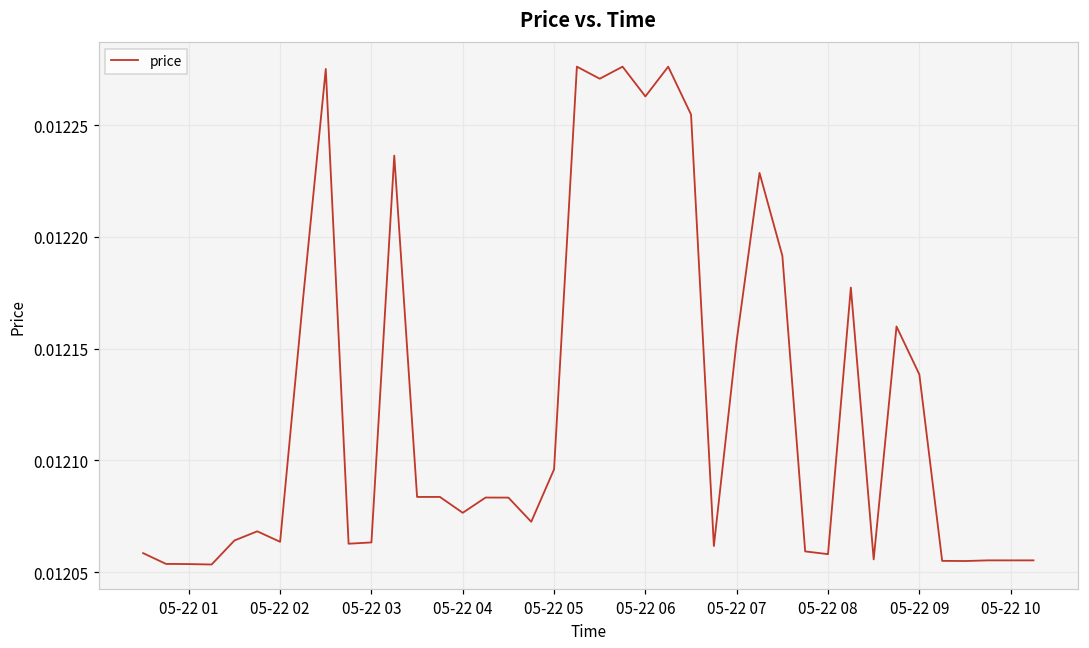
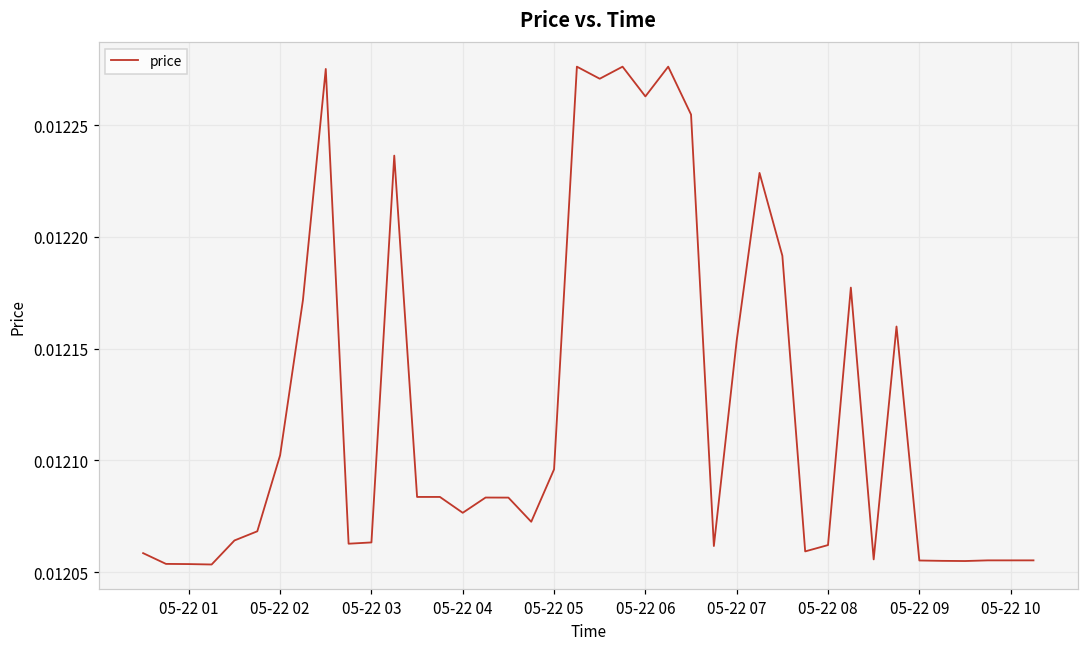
  {
    "05-22 01": 0.012054,
-   "05-22 02": 0.012064,
+   "05-22 02": 0.012102,
    "05-22 03": 0.012063,
    "05-22 04": 0.012077,
    "05-22 05": 0.012096,
    "05-22 06": 0.012263,
    "05-22 07": 0.012154,
-   "05-22 08": 0.012058,
-   "05-22 09": 0.012138,
+   "05-22 08": 0.012062,
+   "05-22 09": 0.012055,
    "05-22 10": 0.012055
  }
